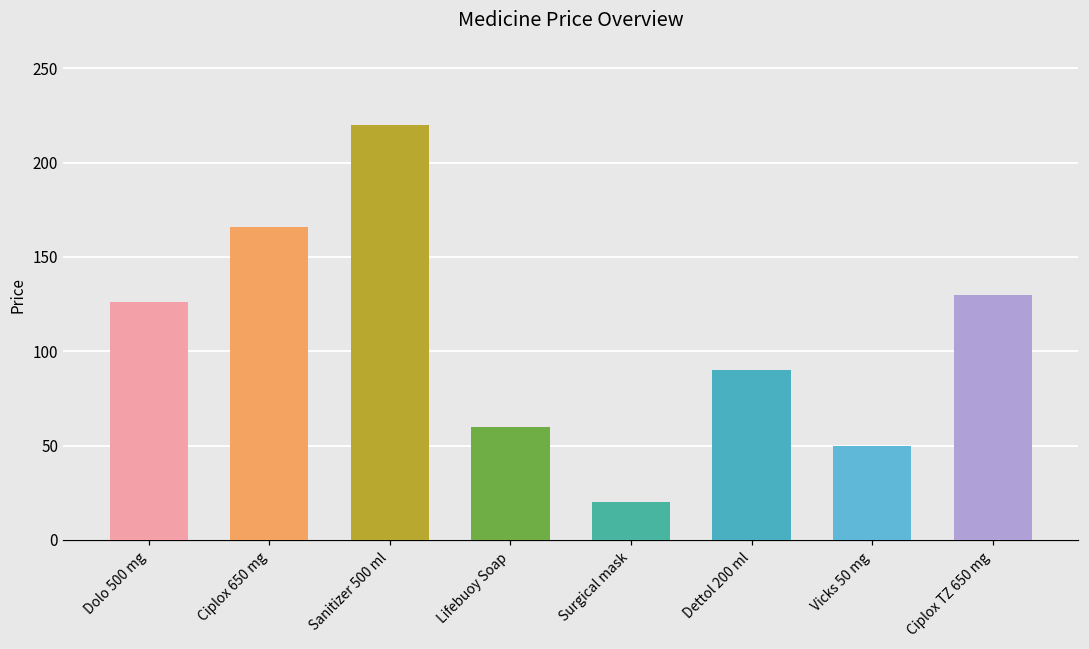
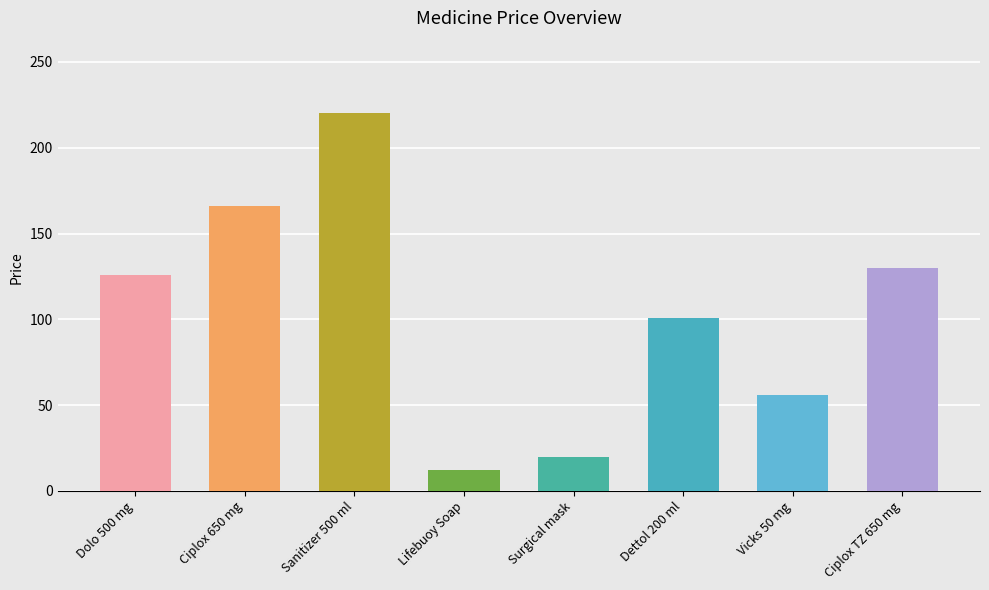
  {
    "Dolo 500 mg": 126,
    "Ciplox 650 mg": 166,
    "Sanitizer 500 ml": 220,
-   "Lifebuoy Soap": 60,
+   "Lifebuoy Soap": 12,
    "Surgical mask": 20,
-   "Dettol 200 ml": 90,
-   "Vicks 50 mg": 50,
+   "Dettol 200 ml": 101,
+   "Vicks 50 mg": 56,
    "Ciplox TZ 650 mg": 130
  }
